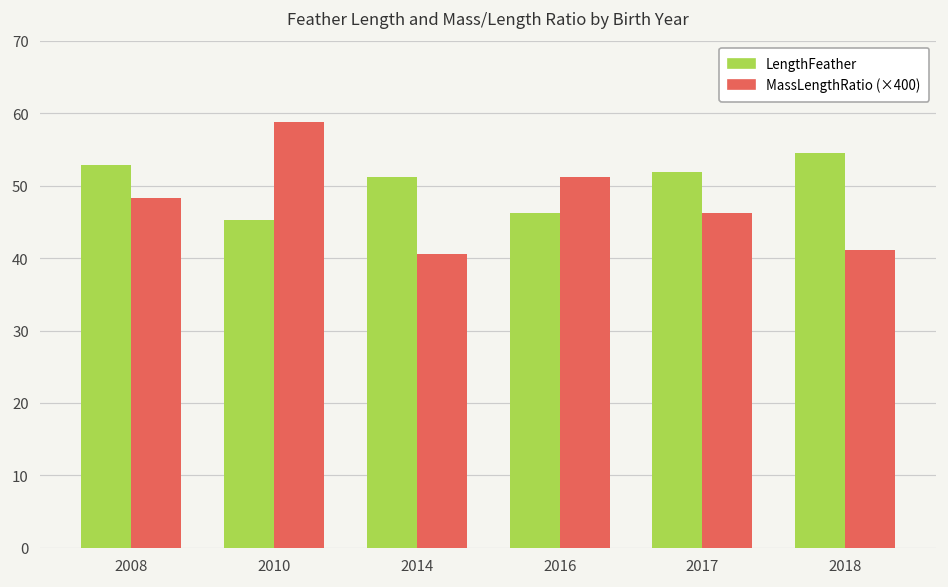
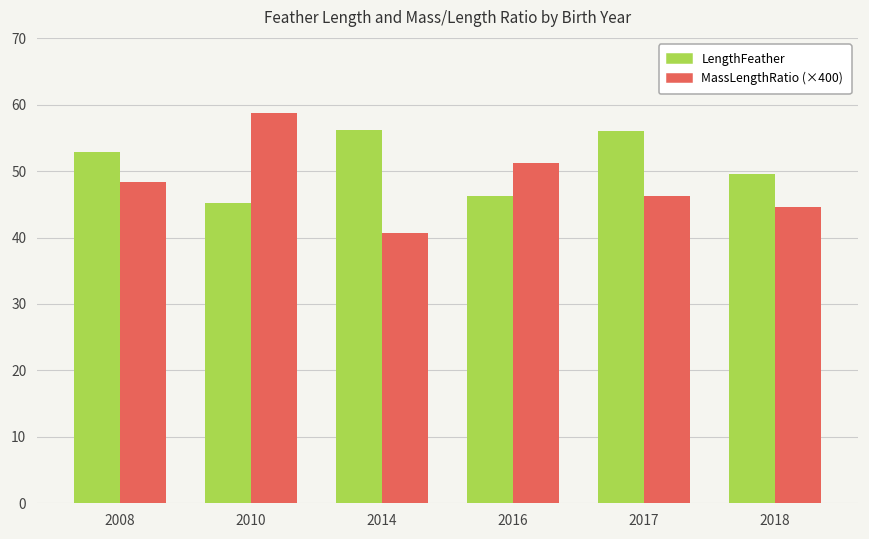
  {
    "LengthFeather": {
      "2008": 53,
      "2010": 45,
-     "2014": 51,
+     "2014": 56,
      "2016": 46,
-     "2017": 52,
-     "2018": 55
+     "2017": 56,
+     "2018": 50
    },
    "MassLengthRatio (×400)": {
      "2008": 48,
      "2010": 59,
      "2014": 41,
      "2016": 51,
      "2017": 46,
-     "2018": 41
+     "2018": 45
    }
  }
